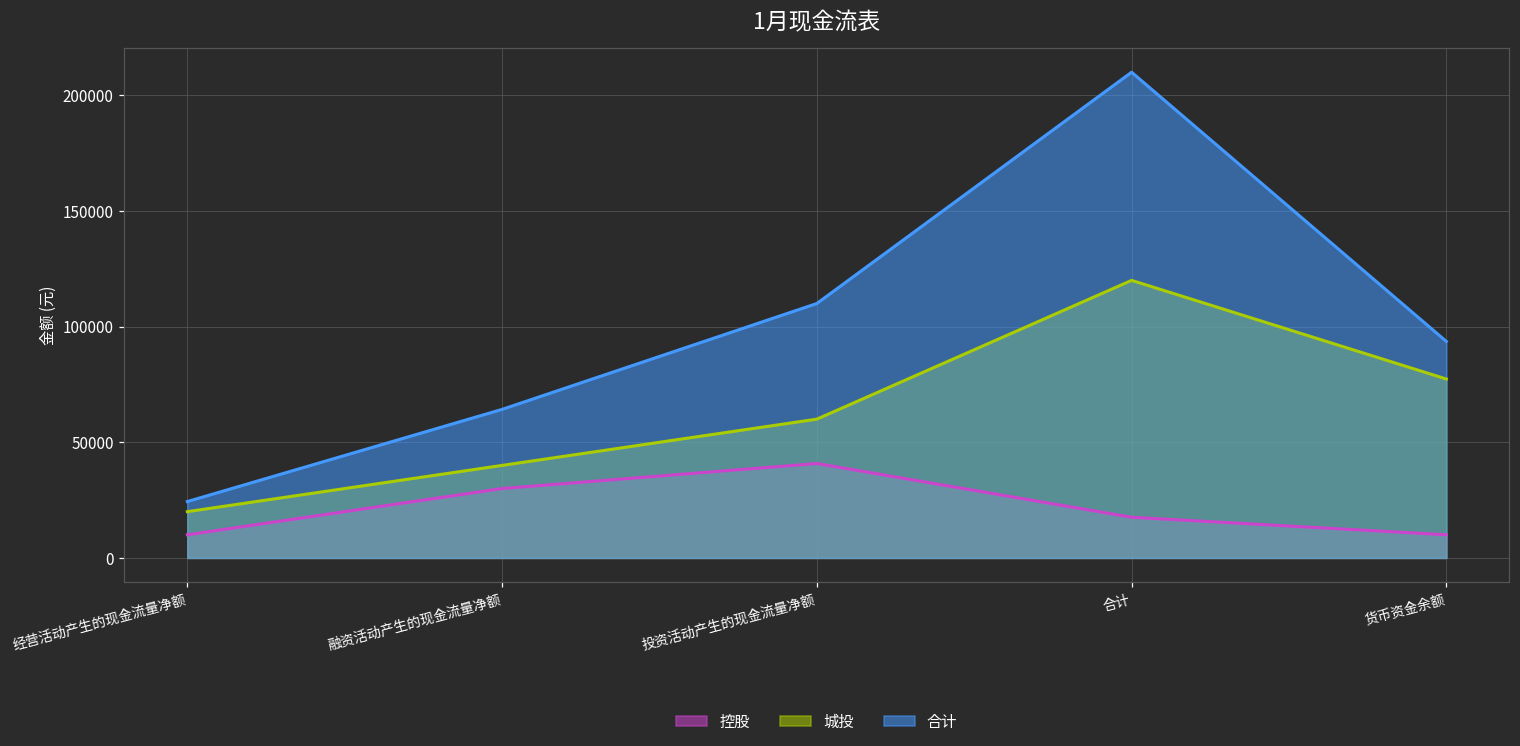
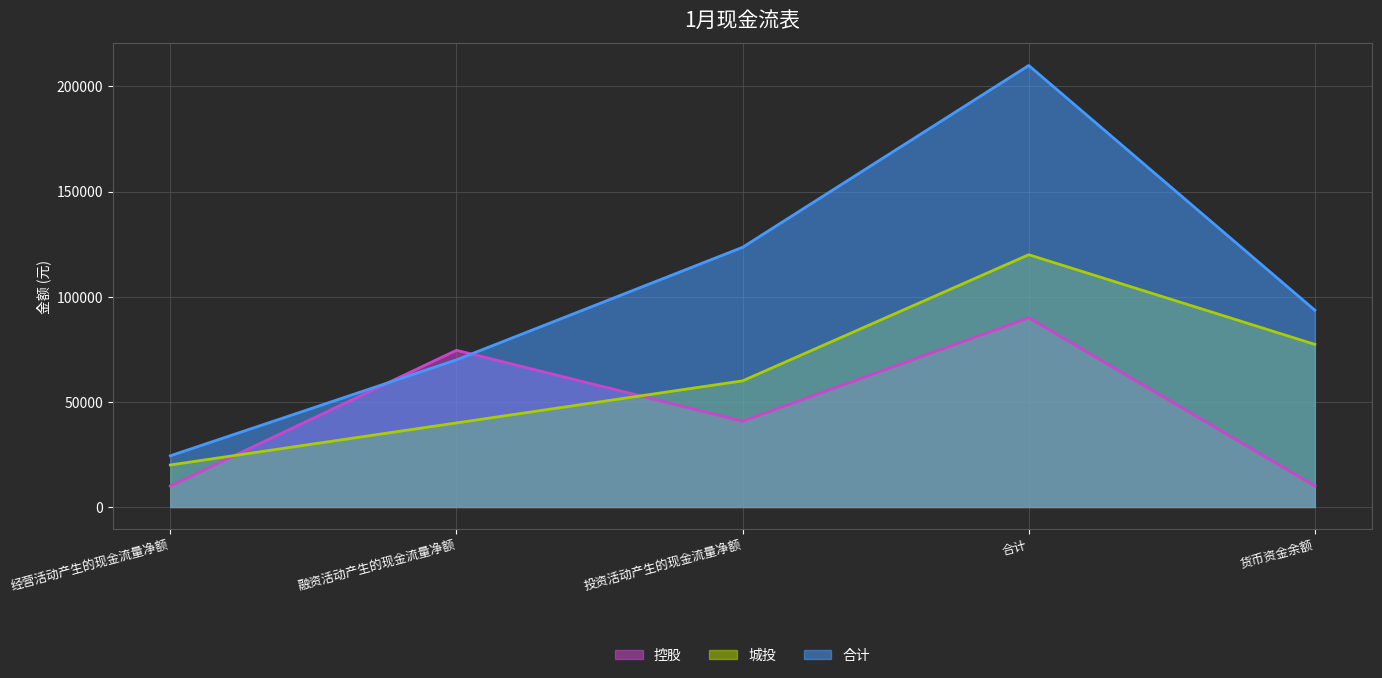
  {
    "控股": {
      "经营活动产生的现金流量净额": 10000,
-     "融资活动产生的现金流量净额": 30000,
+     "融资活动产生的现金流量净额": 75000,
      "投资活动产生的现金流量净额": 41000,
-     "合计": 18000,
+     "合计": 90000,
      "货币资金余额": 10000
    },
    "城投": {
      "经营活动产生的现金流量净额": 20000,
      "融资活动产生的现金流量净额": 40000,
      "投资活动产生的现金流量净额": 60000,
      "合计": 120000,
      "货币资金余额": 77000
    },
    "合计": {
      "经营活动产生的现金流量净额": 24000,
-     "融资活动产生的现金流量净额": 64000,
-     "投资活动产生的现金流量净额": 110000,
+     "融资活动产生的现金流量净额": 70000,
+     "投资活动产生的现金流量净额": 124000,
      "合计": 210000,
      "货币资金余额": 94000
    }
  }
